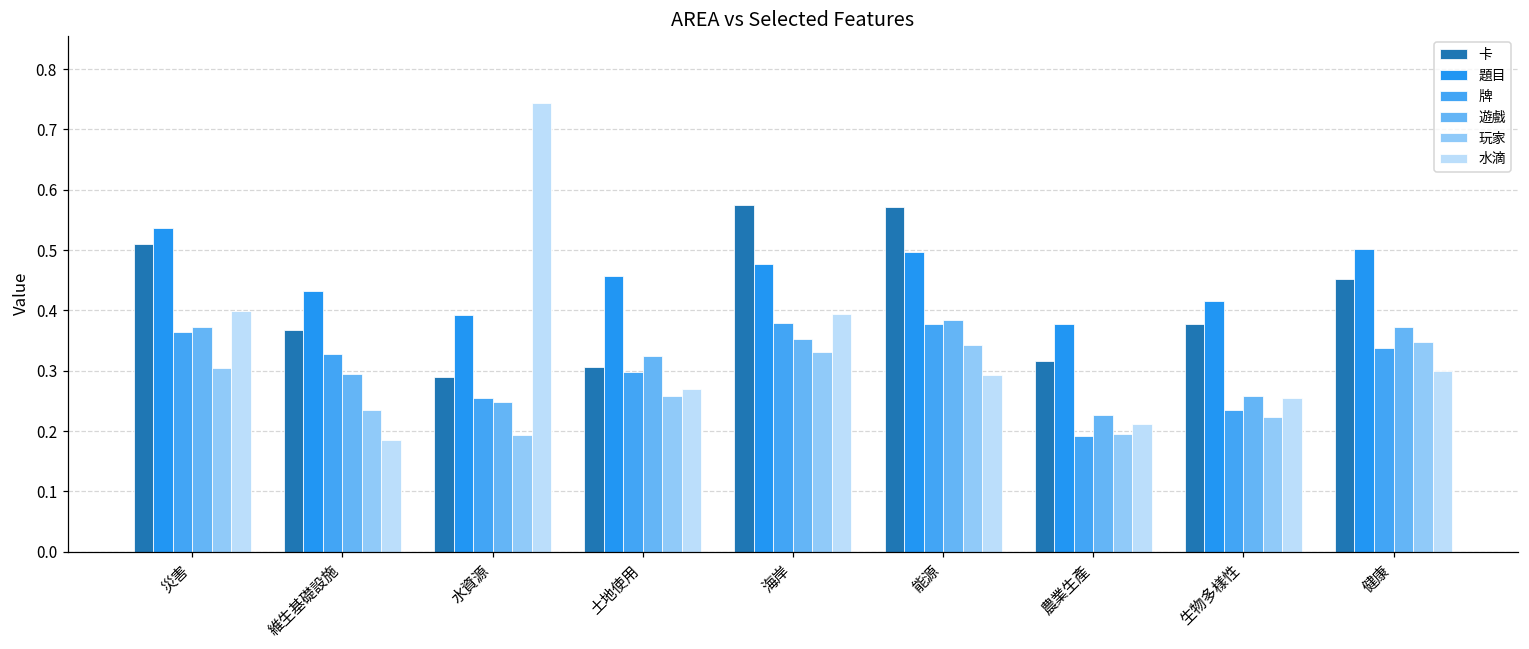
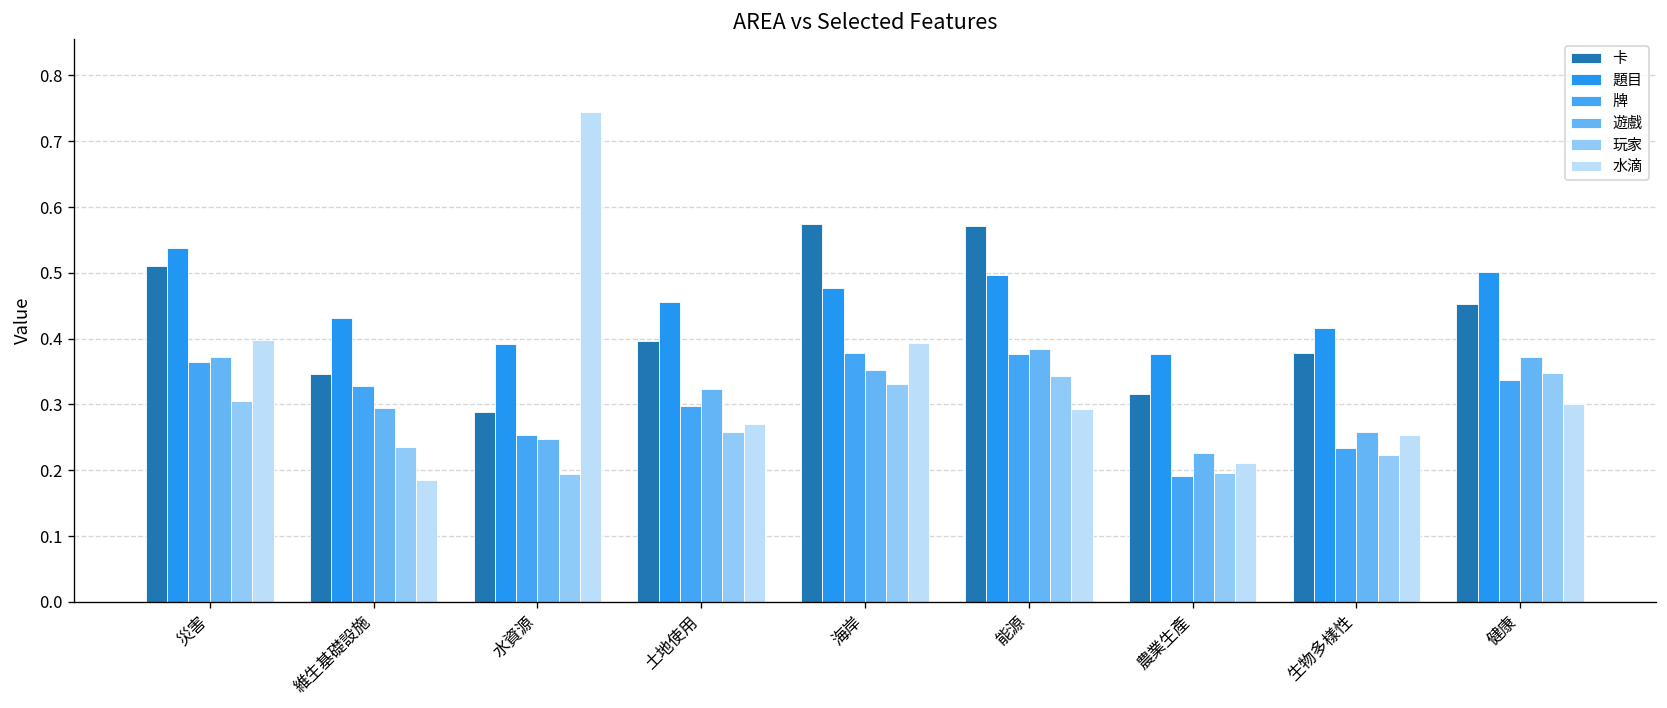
  {
    "卡": {
      "災害": 0.51,
-     "維生基礎設施": 0.37,
+     "維生基礎設施": 0.35,
      "水資源": 0.29,
-     "土地使用": 0.31,
+     "土地使用": 0.40,
      "海岸": 0.57,
      "能源": 0.57,
      "農業生產": 0.32,
      "生物多樣性": 0.38,
      "健康": 0.45
    }
  }
